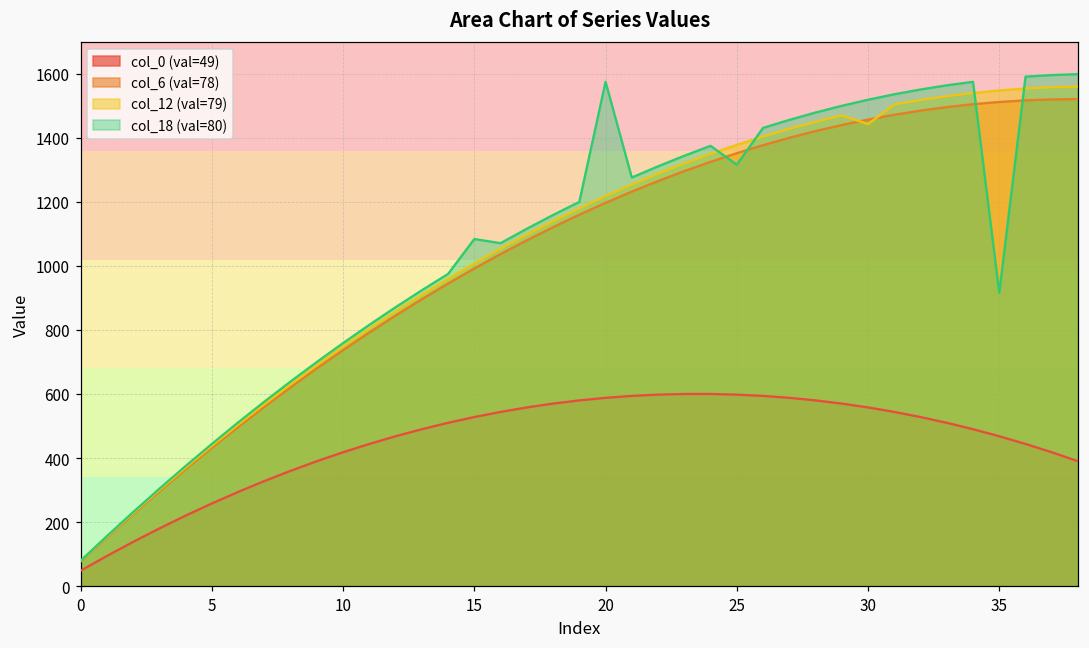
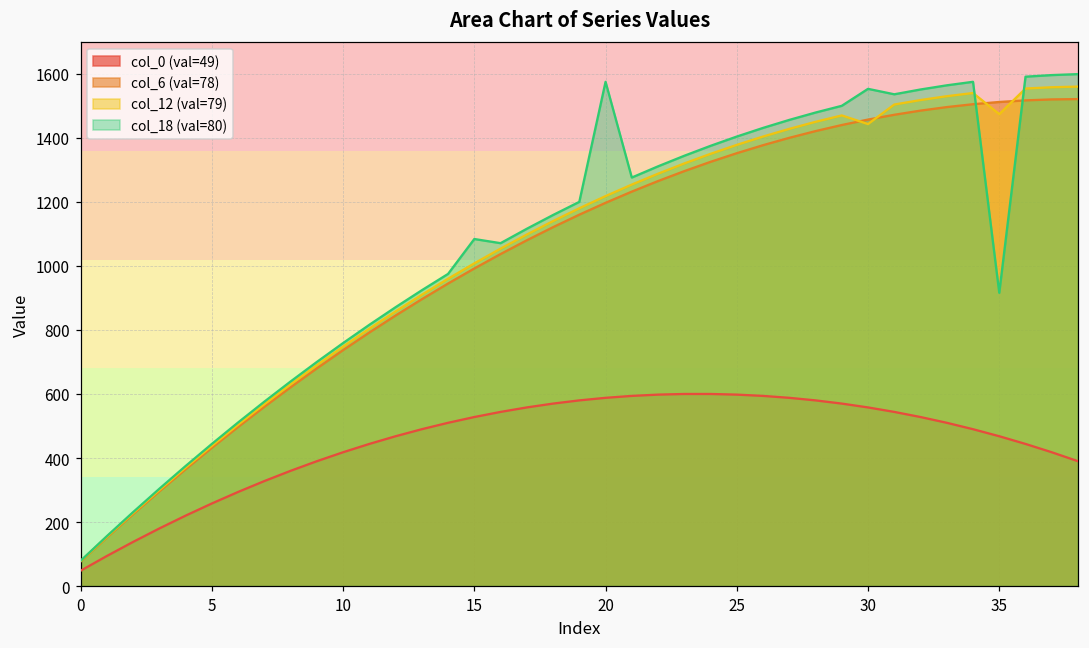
  {
    "col_12 (val=79)": {
      "10": 750,
      "15": 1010,
      "20": 1220,
      "25": 1380,
      "30": 1440,
-     "35": 1550
+     "35": 1470
    },
    "col_18 (val=80)": {
      "10": 760,
      "15": 1080,
      "20": 1580,
-     "25": 1320,
-     "30": 1520,
+     "25": 1400,
+     "30": 1550,
      "35": 920
    }
  }
